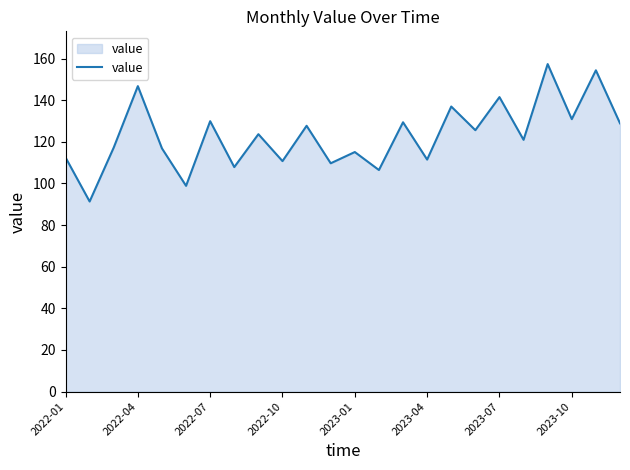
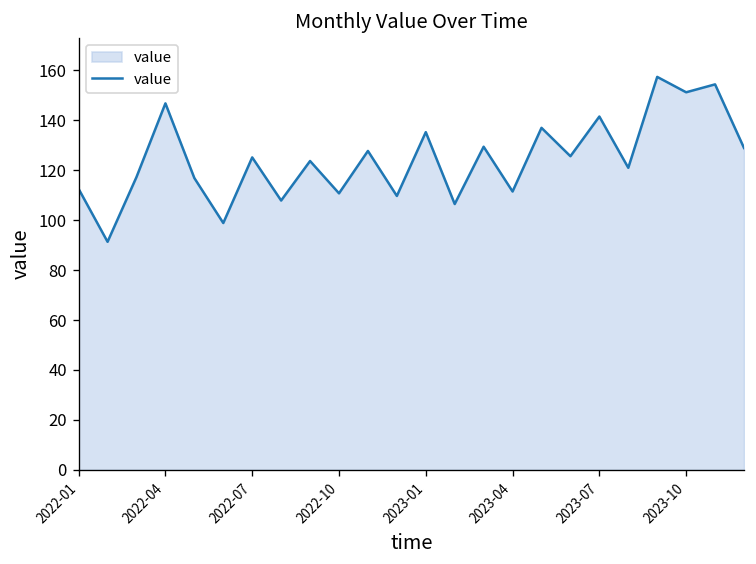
  {
    "2022-01": 112,
    "2022-04": 147,
-   "2022-07": 130,
+   "2022-07": 125,
    "2022-10": 111,
-   "2023-01": 115,
+   "2023-01": 135,
    "2023-04": 111,
    "2023-07": 141,
-   "2023-10": 131
+   "2023-10": 151
  }
